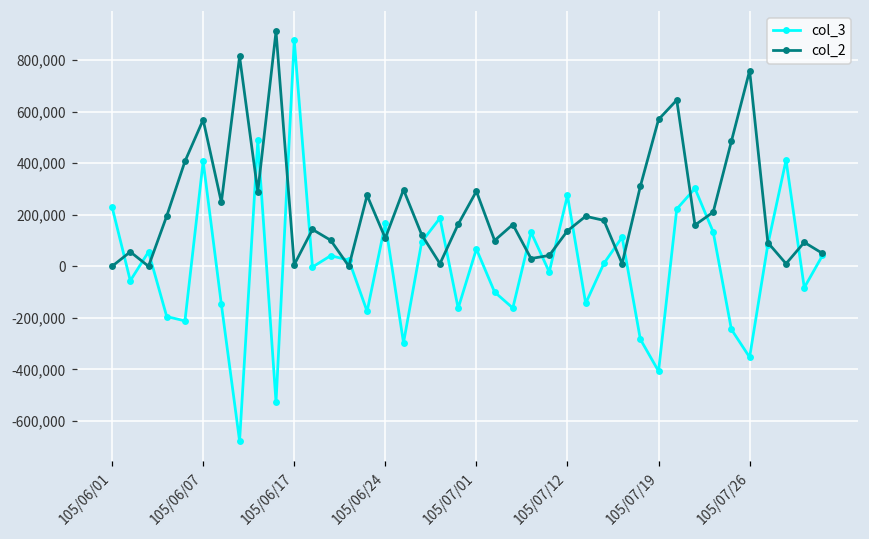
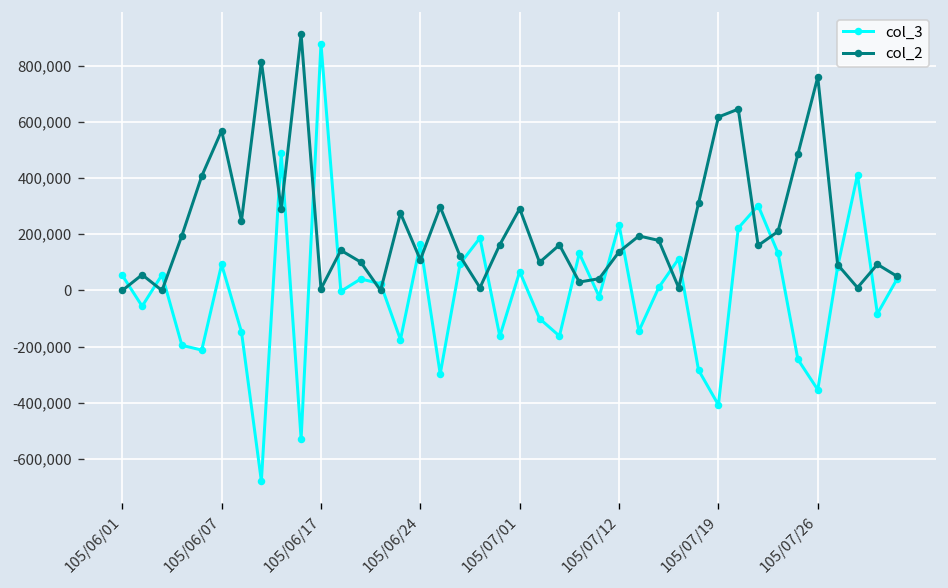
  {
    "col_3": {
-     "105/06/01": "230,000",
-     "105/06/07": "410,000",
+     "105/06/01": "50,000",
+     "105/06/07": "90,000",
      "105/06/17": "880,000",
      "105/06/24": "170,000",
      "105/07/01": "70,000",
-     "105/07/12": "280,000",
+     "105/07/12": "230,000",
      "105/07/19": "-410,000",
      "105/07/26": "-350,000"
    },
    "col_2": {
      "105/06/01": "0",
      "105/06/07": "570,000",
      "105/06/17": "10,000",
      "105/06/24": "110,000",
      "105/07/01": "290,000",
      "105/07/12": "140,000",
-     "105/07/19": "570,000",
+     "105/07/19": "620,000",
      "105/07/26": "760,000"
    }
  }
